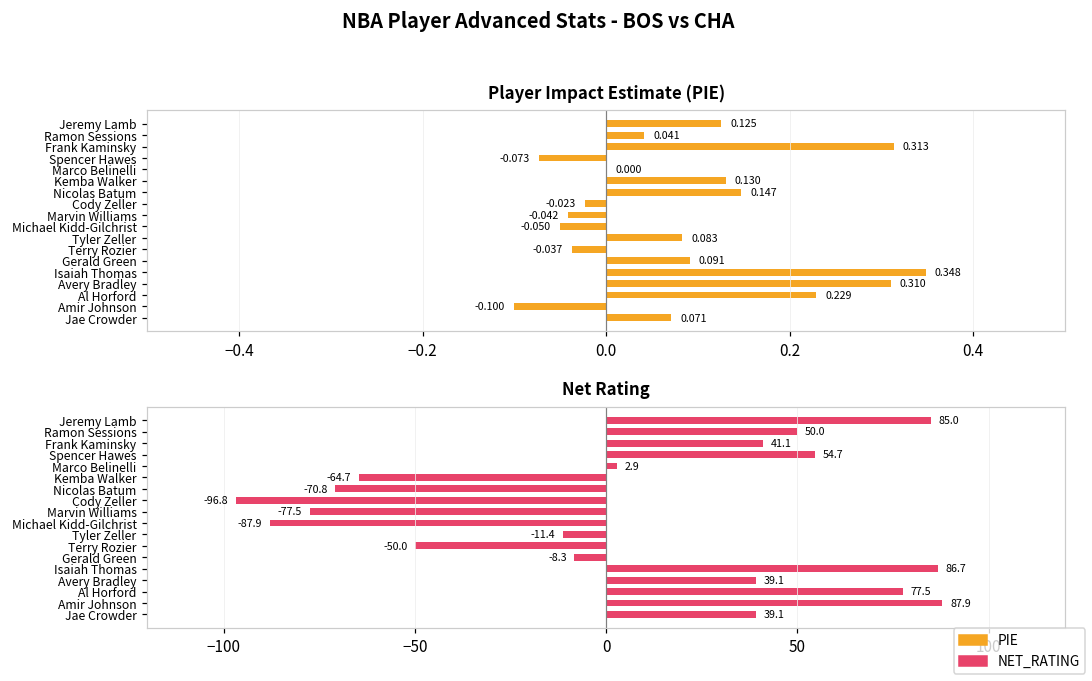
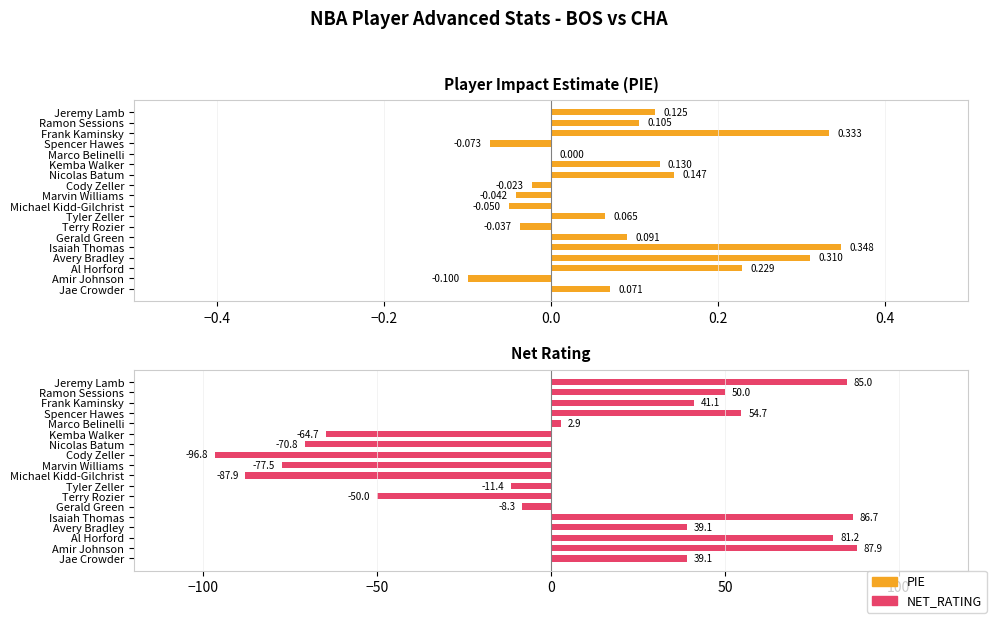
  {
    "Player Impact Estimate (PIE)": {
      "Jeremy Lamb": 0.125,
-     "Ramon Sessions": 0.041,
-     "Frank Kaminsky": 0.313,
+     "Ramon Sessions": 0.105,
+     "Frank Kaminsky": 0.333,
      "Spencer Hawes": -0.073,
      "Marco Belinelli": 0.000,
      "Kemba Walker": 0.130,
      "Nicolas Batum": 0.147,
      "Cody Zeller": -0.023,
      "Marvin Williams": -0.042,
      "Michael Kidd-Gilchrist": -0.050,
-     "Tyler Zeller": 0.083,
+     "Tyler Zeller": 0.065,
      "Terry Rozier": -0.037,
      "Gerald Green": 0.091,
      "Isaiah Thomas": 0.348,
      "Avery Bradley": 0.310,
      "Al Horford": 0.229,
      "Amir Johnson": -0.100,
      "Jae Crowder": 0.071
    },
    "Net Rating": {
      "Jeremy Lamb": 85.0,
      "Ramon Sessions": 50.0,
      "Frank Kaminsky": 41.1,
      "Spencer Hawes": 54.7,
      "Marco Belinelli": 2.9,
      "Kemba Walker": -64.7,
      "Nicolas Batum": -70.8,
      "Cody Zeller": -96.8,
      "Marvin Williams": -77.5,
      "Michael Kidd-Gilchrist": -87.9,
      "Tyler Zeller": -11.4,
      "Terry Rozier": -50.0,
      "Gerald Green": -8.3,
      "Isaiah Thomas": 86.7,
      "Avery Bradley": 39.1,
-     "Al Horford": 77.5,
+     "Al Horford": 81.2,
      "Amir Johnson": 87.9,
      "Jae Crowder": 39.1
    }
  }
